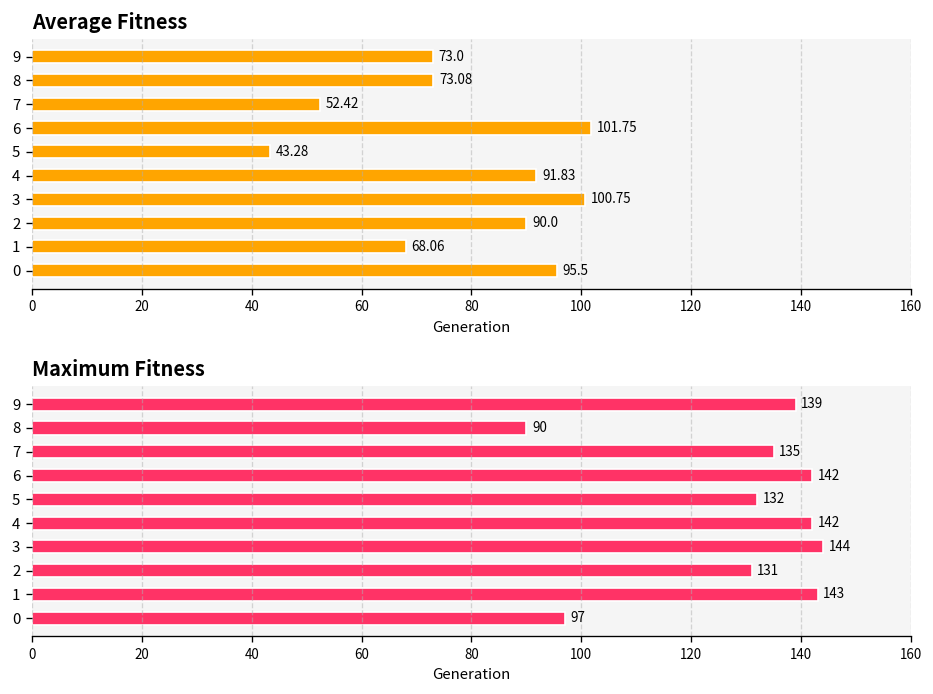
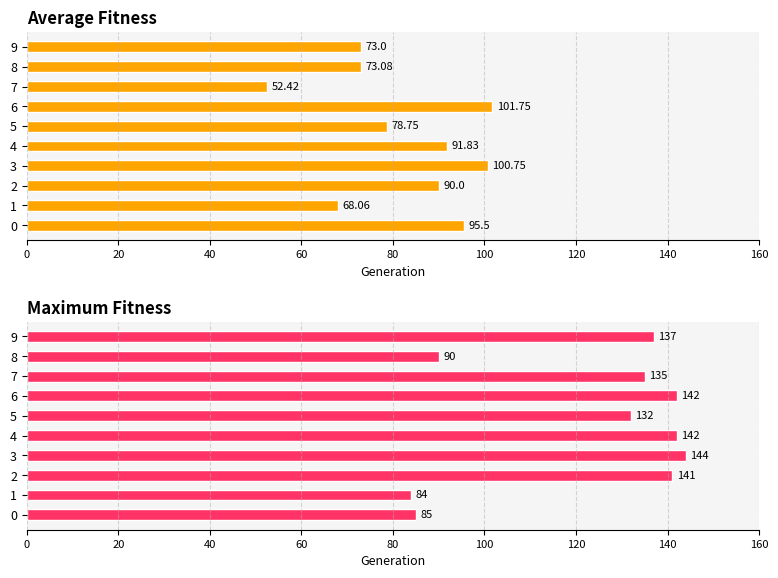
  {
    "Average Fitness": {
      "9": 73.0,
      "8": 73.08,
      "7": 52.42,
      "6": 101.75,
-     "5": 43.28,
+     "5": 78.75,
      "4": 91.83,
      "3": 100.75,
      "2": 90.0,
      "1": 68.06,
      "0": 95.5
    },
    "Maximum Fitness": {
-     "9": 139,
+     "9": 137,
      "8": 90,
      "7": 135,
      "6": 142,
      "5": 132,
      "4": 142,
      "3": 144,
-     "2": 131,
-     "1": 143,
-     "0": 97
+     "2": 141,
+     "1": 84,
+     "0": 85
    }
  }
